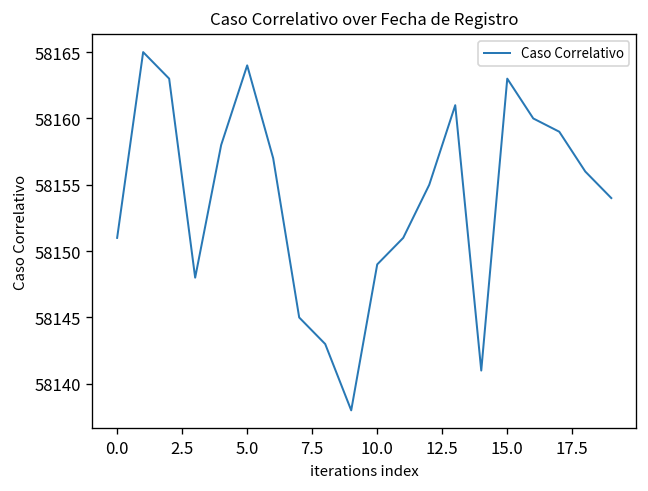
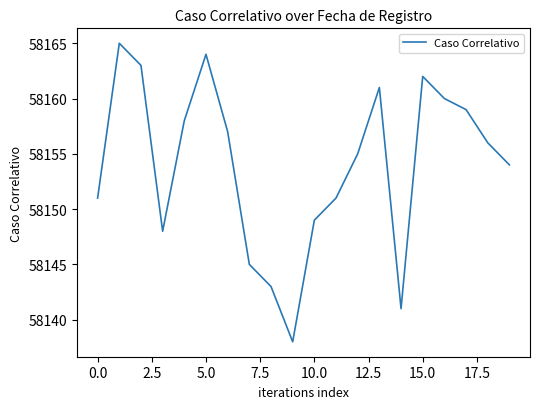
  {
    "0.0": 58151,
    "5.0": 58164,
    "10.0": 58149,
-   "15.0": 58163
+   "15.0": 58162
  }
